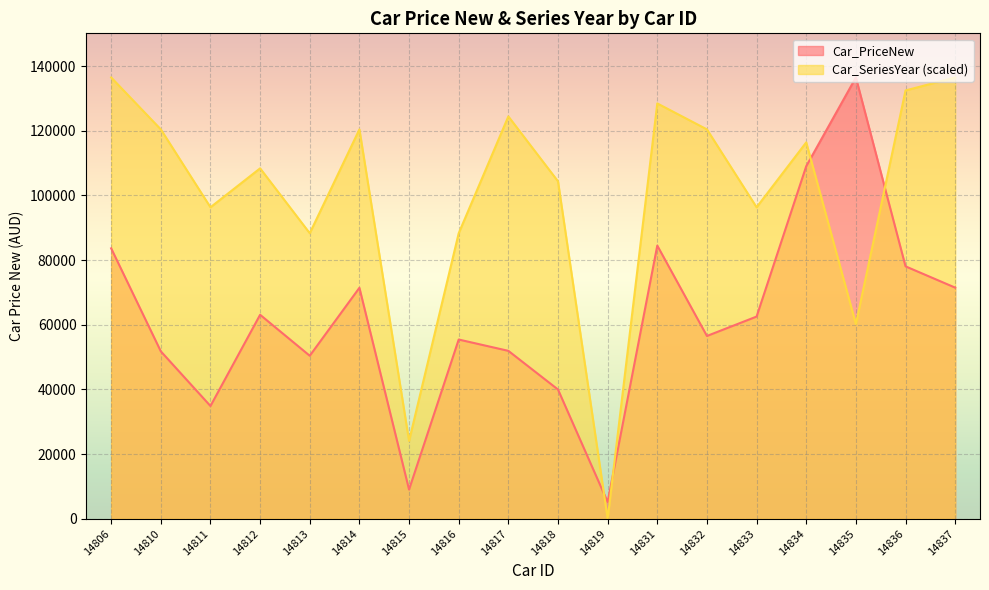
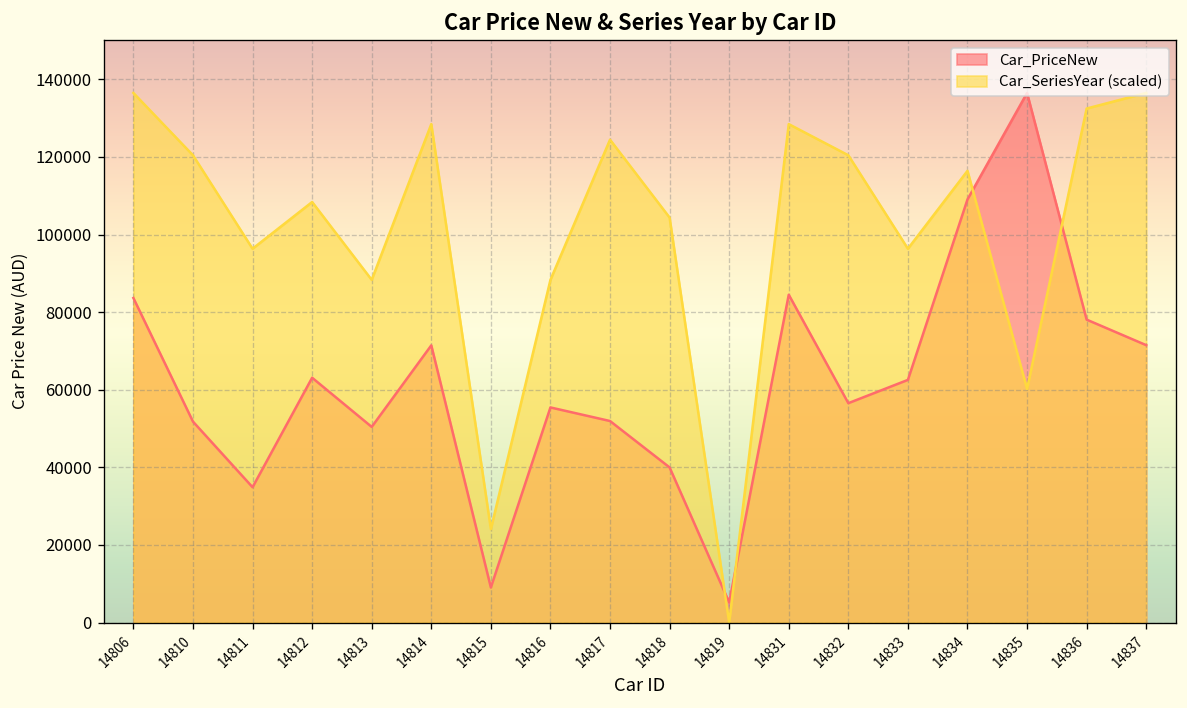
  {
    "Car_PriceNew": {
      "14806": 84000,
      "14810": 52000,
      "14811": 35000,
      "14812": 63000,
      "14813": 50000,
      "14814": 71000,
      "14815": 9000,
      "14816": 55000,
      "14817": 52000,
      "14818": 40000,
      "14819": 5000,
      "14831": 85000,
      "14832": 57000,
      "14833": 63000,
      "14834": 109000,
      "14836": 78000,
      "14837": 72000
    },
    "Car_SeriesYear (scaled)": {
      "14806": 137000,
      "14810": 120000,
      "14811": 96000,
      "14812": 108000,
      "14813": 88000,
-     "14814": 120000,
+     "14814": 128000,
      "14815": 24000,
      "14816": 88000,
      "14817": 124000,
      "14818": 104000,
      "14819": 0,
      "14831": 128000,
      "14832": 120000,
      "14833": 96000,
      "14834": 116000,
      "14835": 60000,
      "14836": 132000
    }
  }
